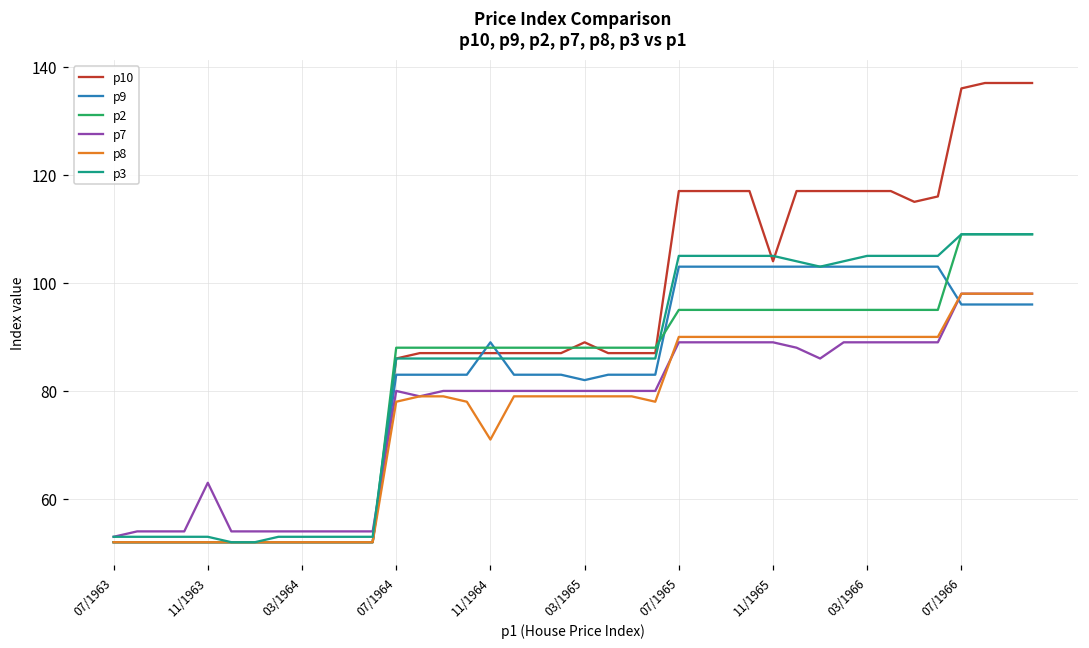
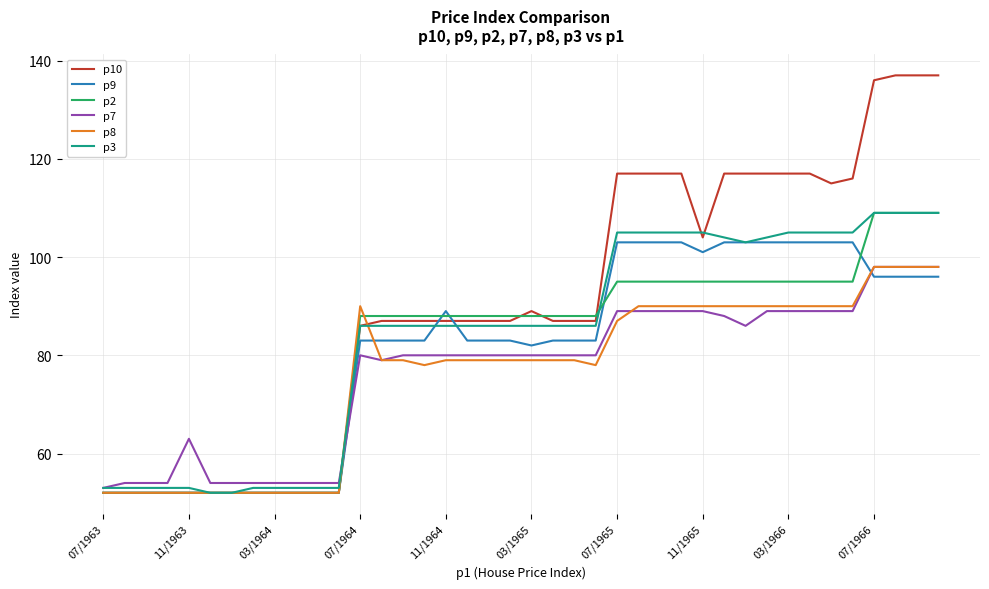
  {
    "p10": {
      "11/1964": 87,
      "03/1965": 89,
      "07/1965": 117,
      "11/1965": 104,
      "03/1966": 117,
      "07/1966": 136
    },
    "p9": {
      "07/1964": 83,
      "11/1964": 89,
      "03/1965": 82,
      "07/1965": 103,
-     "11/1965": 103,
+     "11/1965": 101,
      "03/1966": 103,
      "07/1966": 96
    },
    "p7": {
      "11/1963": 63,
      "03/1964": 54,
      "07/1964": 80,
      "11/1964": 80,
      "03/1965": 80,
      "07/1965": 89,
      "11/1965": 89,
      "03/1966": 89
    },
    "p8": {
-     "07/1964": 78,
-     "11/1964": 71,
+     "07/1964": 90,
+     "11/1964": 79,
      "03/1965": 79,
-     "07/1965": 90,
+     "07/1965": 87,
      "11/1965": 90,
      "03/1966": 90
    }
  }
